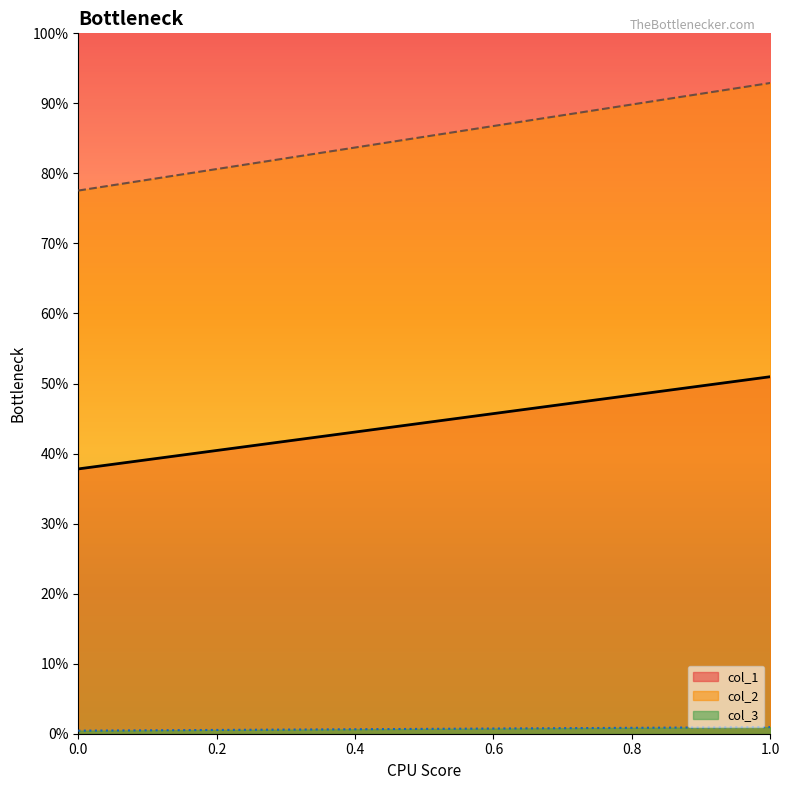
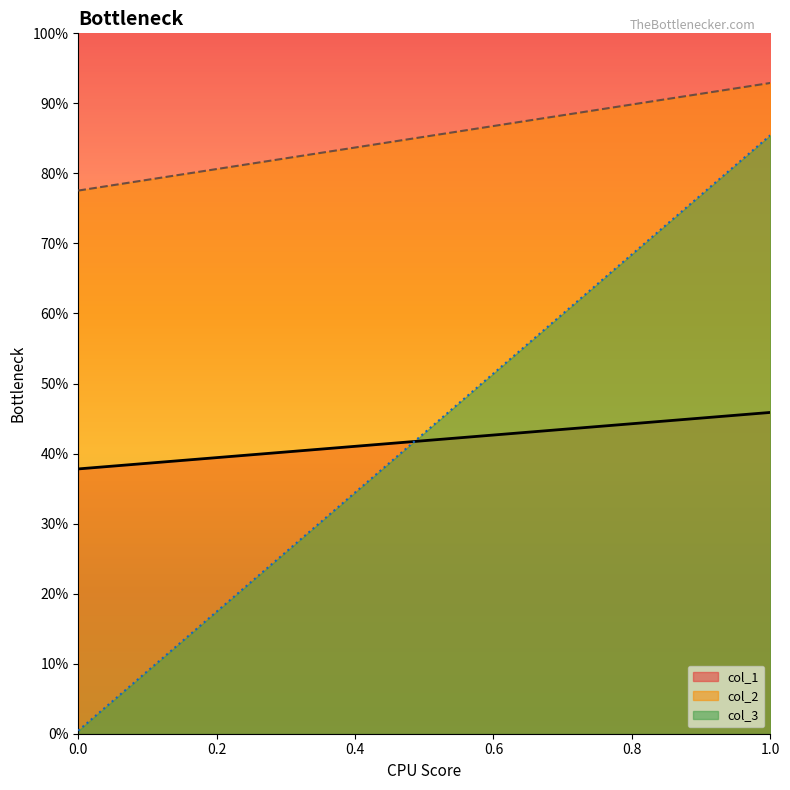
  {
    "col_1": {
      "0.0": "38%",
-     "1.0": "51%"
+     "1.0": "46%"
    },
    "col_2": {
      "0.0": "78%",
      "1.0": "93%"
    },
    "col_3": {
      "0.0": "0%",
-     "1.0": "1%"
+     "1.0": "85%"
    }
  }
